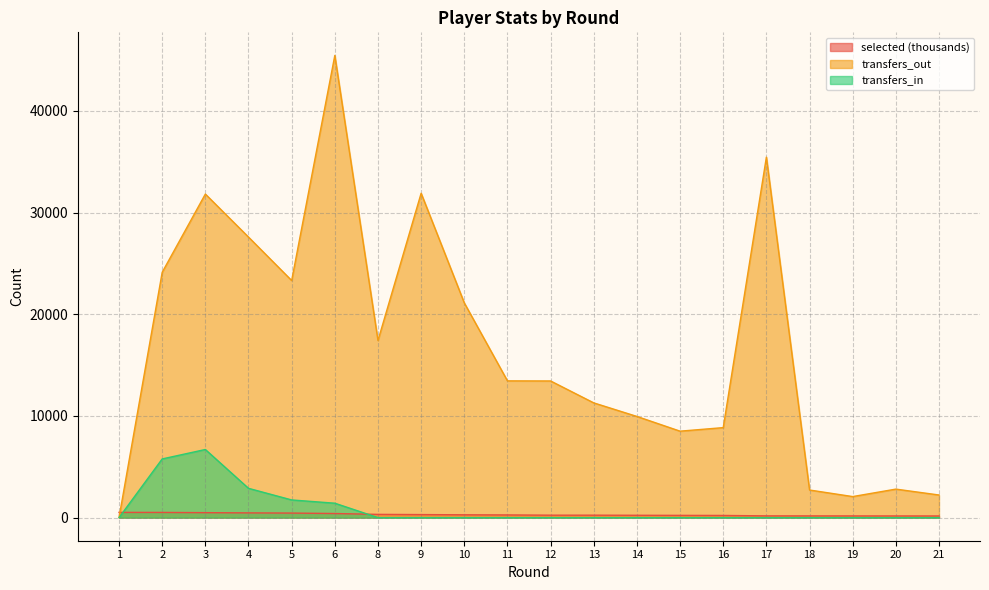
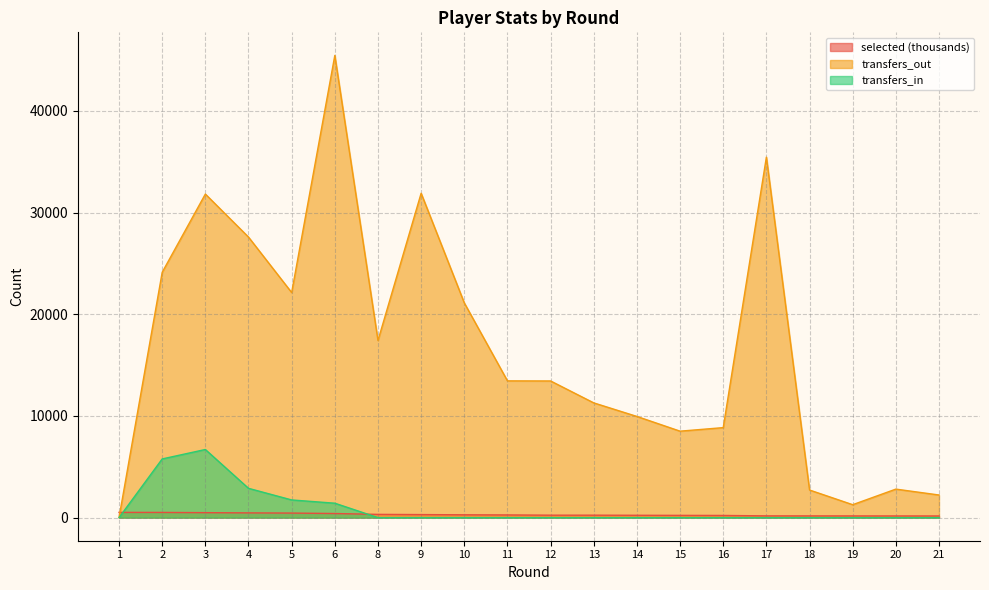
  {
    "selected (thousands)": {
      "1": 500,
      "2": 500,
      "3": 500,
      "4": 500,
      "5": 400,
      "6": 400,
      "8": 300,
      "9": 300,
      "10": 300,
      "11": 300
    },
    "transfers_out": {
      "2": 24100,
      "3": 31800,
      "4": 27600,
-     "5": 23300,
+     "5": 22100,
      "6": 45400,
      "8": 17400,
      "9": 31900,
      "10": 21100,
      "11": 13400,
      "12": 13400,
      "13": 11300,
      "14": 9900,
      "15": 8500,
      "16": 8800,
      "17": 35400,
      "18": 2700,
-     "19": 2100,
+     "19": 1300,
      "20": 2800,
      "21": 2200
    },
    "transfers_in": {
      "2": 5800,
      "3": 6700,
      "4": 2900,
      "5": 1700,
      "6": 1400,
      "8": 0,
      "9": 0,
      "10": 0,
      "11": 0
    }
  }
